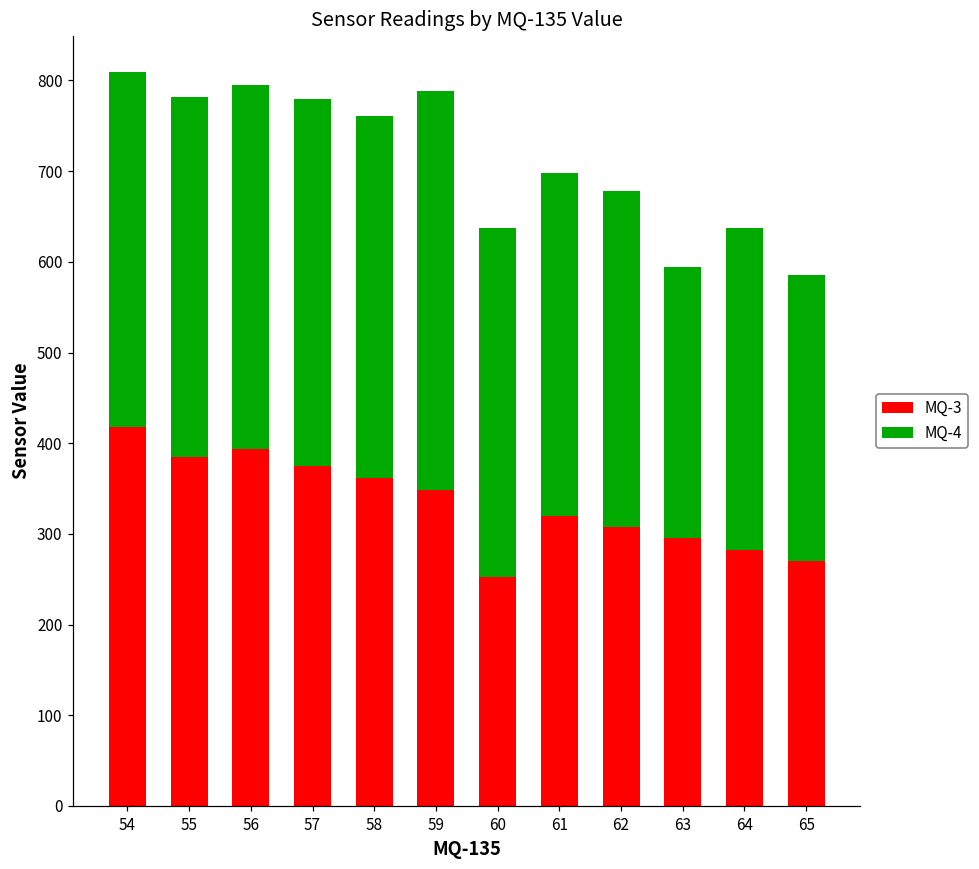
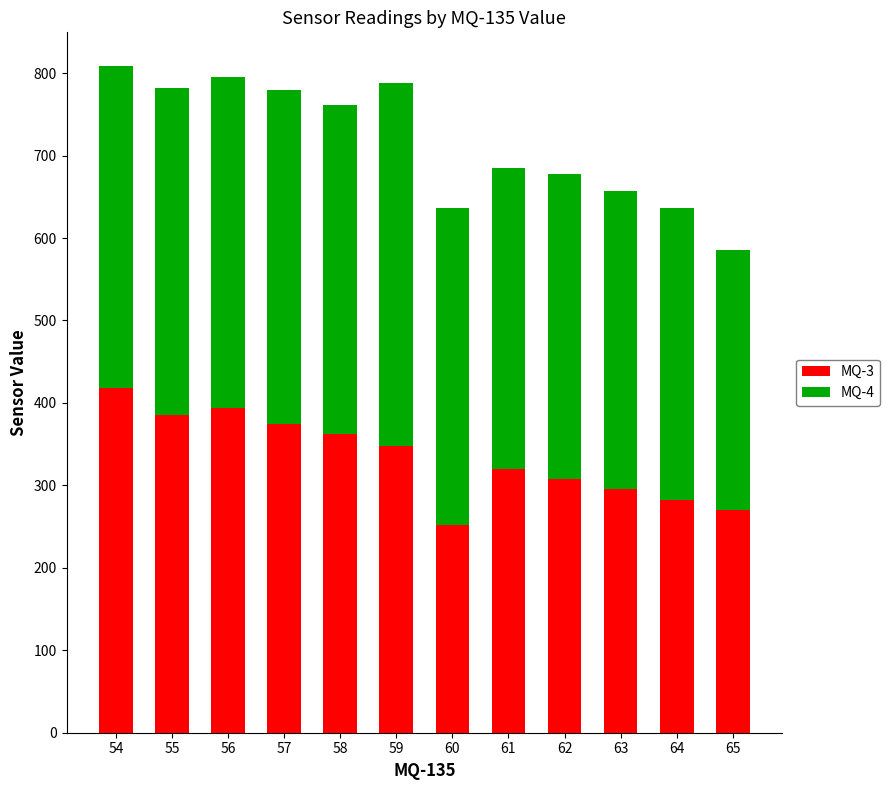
  {
    "MQ-3": {
      "54": 420,
      "55": 390,
      "56": 390,
      "57": 380,
      "58": 360,
      "59": 350,
      "60": 250,
      "61": 320,
      "62": 310,
      "63": 300,
      "64": 280,
      "65": 270
    },
    "MQ-4": {
      "54": 390,
      "55": 400,
      "56": 400,
      "57": 410,
      "58": 400,
      "59": 440,
      "60": 390,
-     "61": 380,
+     "61": 370,
      "62": 370,
-     "63": 300,
+     "63": 360,
      "64": 360,
      "65": 320
    }
  }
